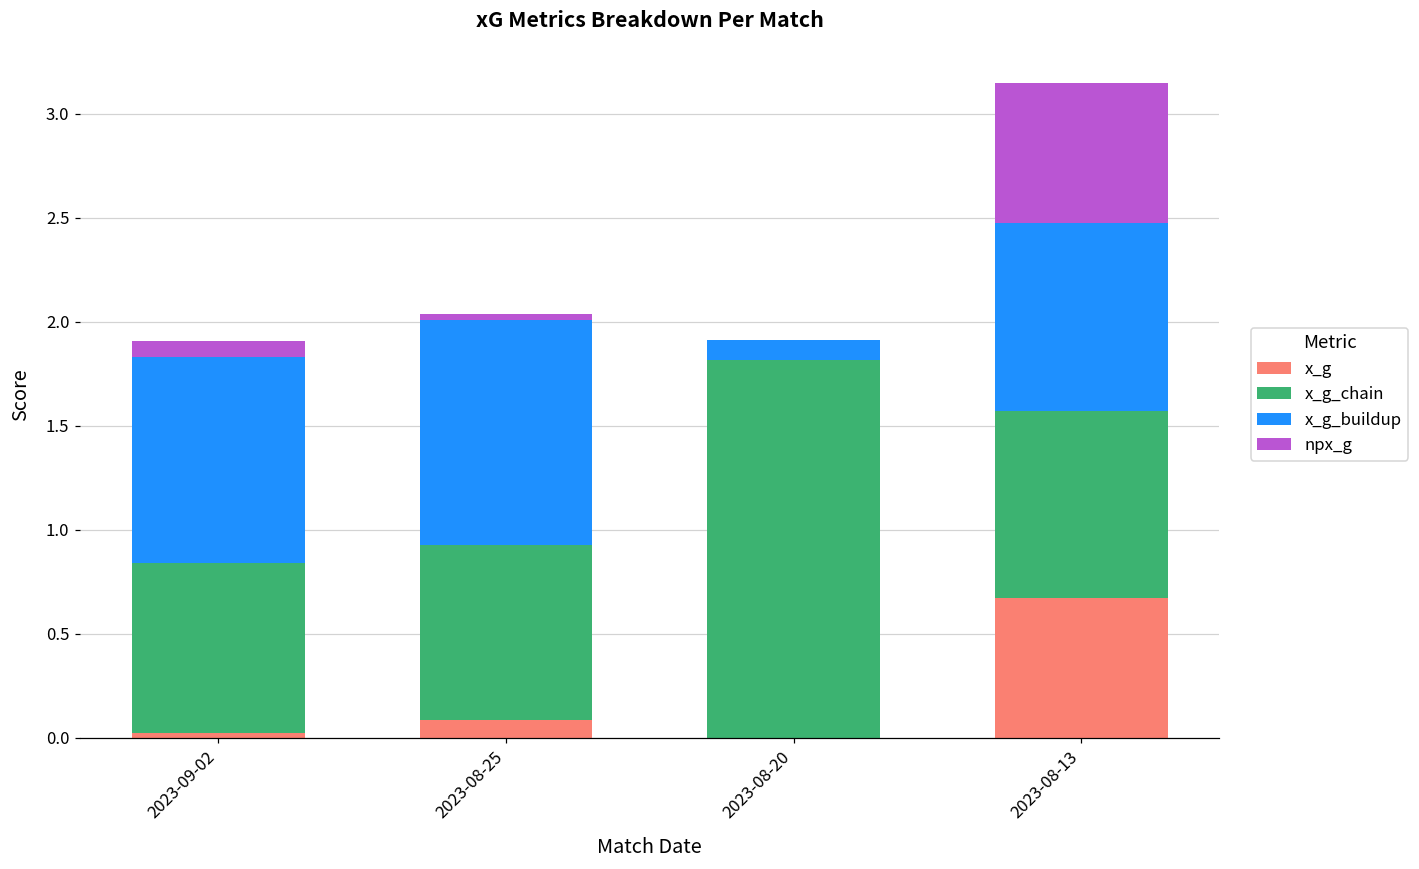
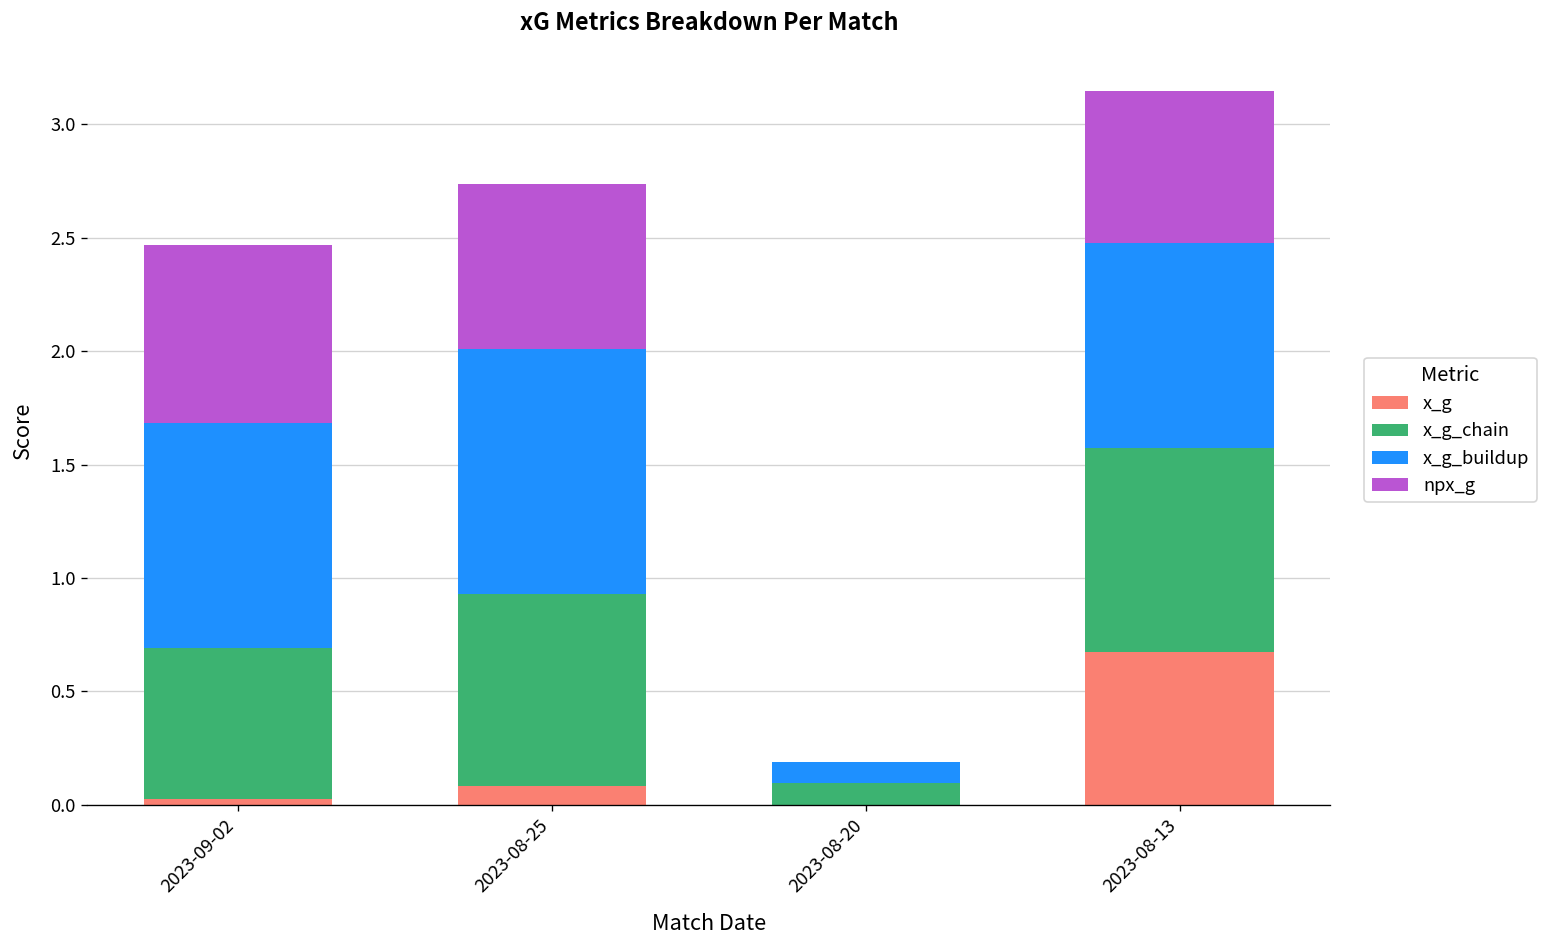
  {
    "x_g": {
      "2023-09-02": 0.02,
      "2023-08-25": 0.08,
      "2023-08-20": 0.00,
      "2023-08-13": 0.67
    },
    "x_g_chain": {
-     "2023-09-02": 0.82,
+     "2023-09-02": 0.67,
      "2023-08-25": 0.84,
-     "2023-08-20": 1.82,
+     "2023-08-20": 0.10,
      "2023-08-13": 0.90
    },
    "x_g_buildup": {
      "2023-09-02": 0.99,
      "2023-08-25": 1.08,
      "2023-08-20": 0.10,
      "2023-08-13": 0.90
    },
    "npx_g": {
-     "2023-09-02": 0.08,
-     "2023-08-25": 0.03,
+     "2023-09-02": 0.78,
+     "2023-08-25": 0.73,
      "2023-08-20": 0.00,
      "2023-08-13": 0.67
    }
  }
